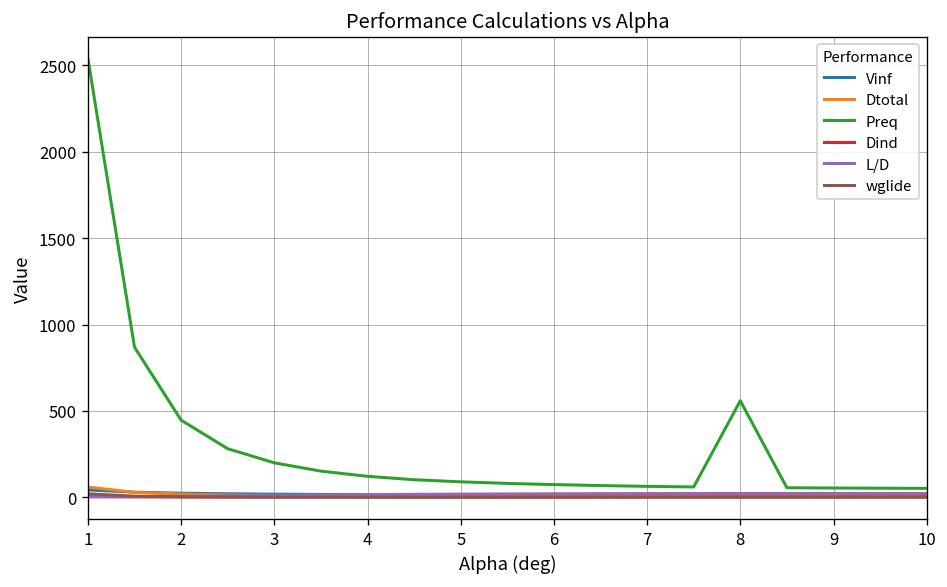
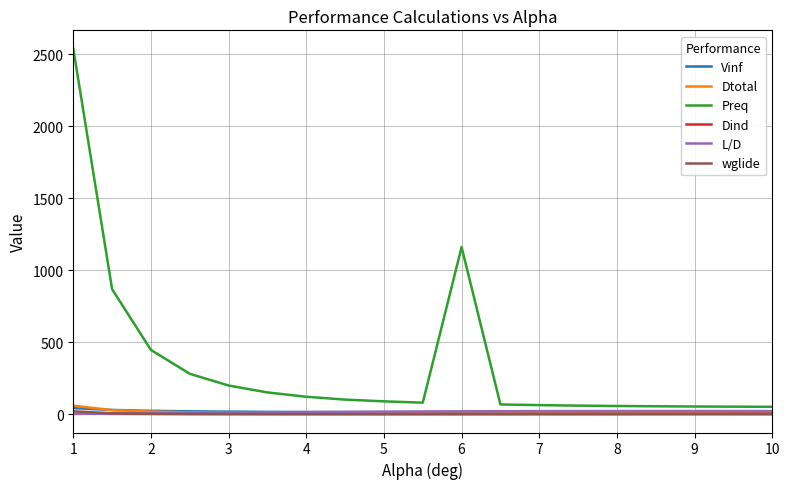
  {
    "Preq": {
      "1": 2540,
      "2": 450,
      "3": 200,
      "4": 120,
      "5": 90,
-     "6": 70,
+     "6": 1160,
      "7": 60,
-     "8": 560,
+     "8": 60,
      "9": 50,
      "10": 50
    }
  }
